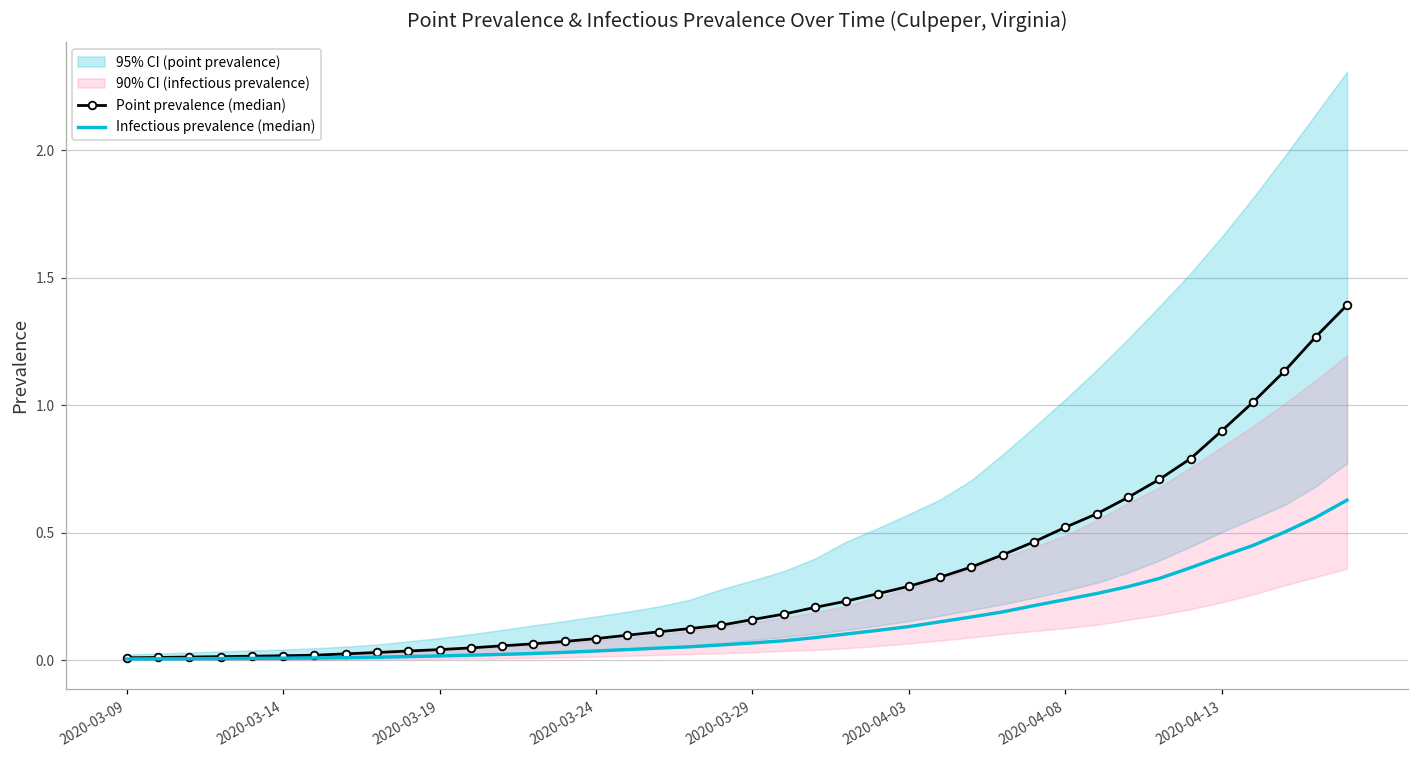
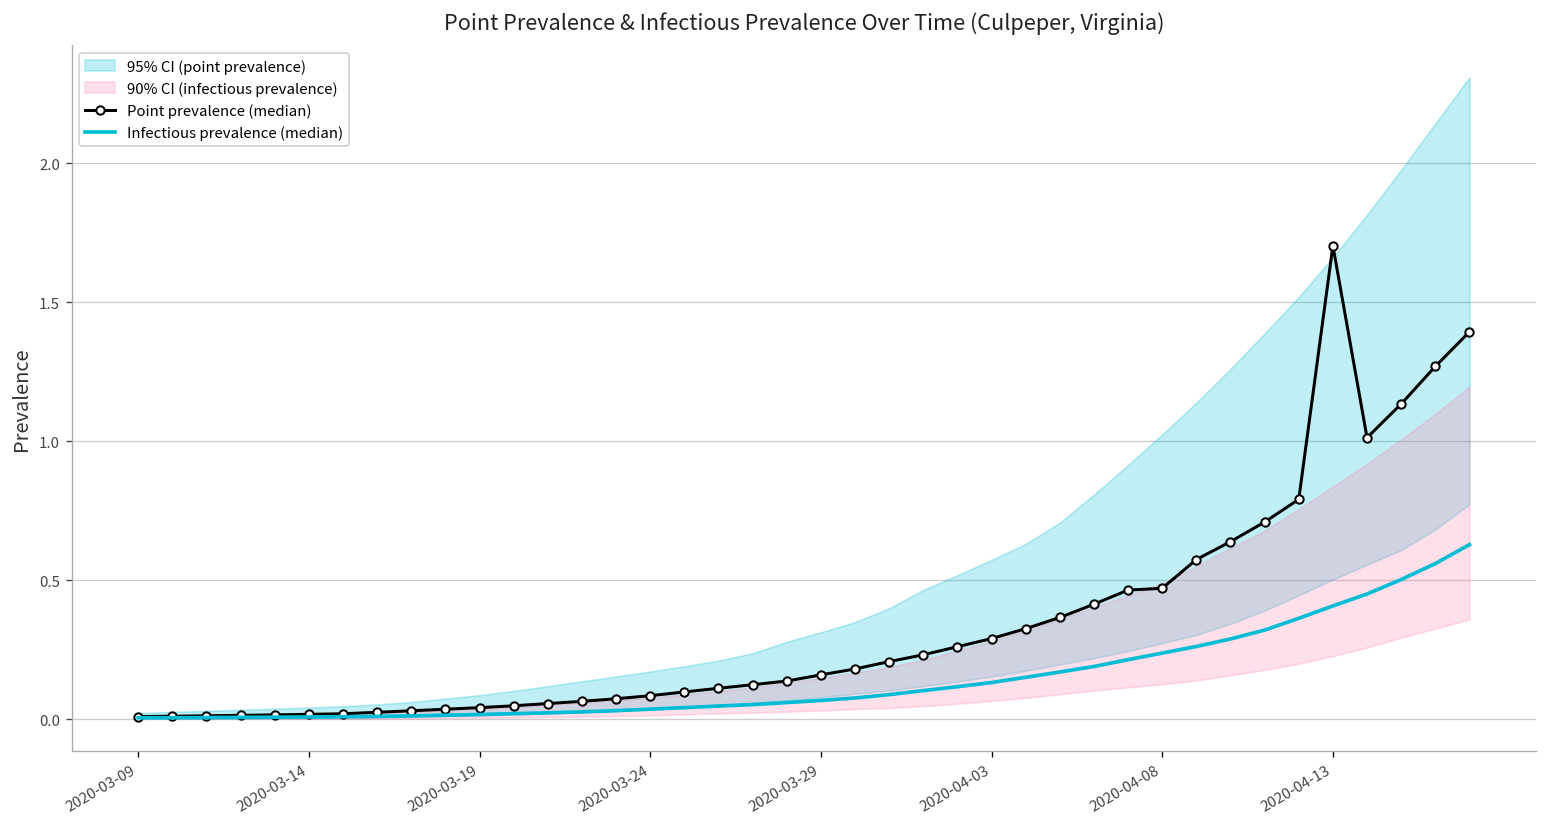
  {
    "Point prevalence (median)": {
-     "2020-04-08": 0.52,
-     "2020-04-13": 0.90
+     "2020-04-08": 0.47,
+     "2020-04-13": 1.70
    }
  }
